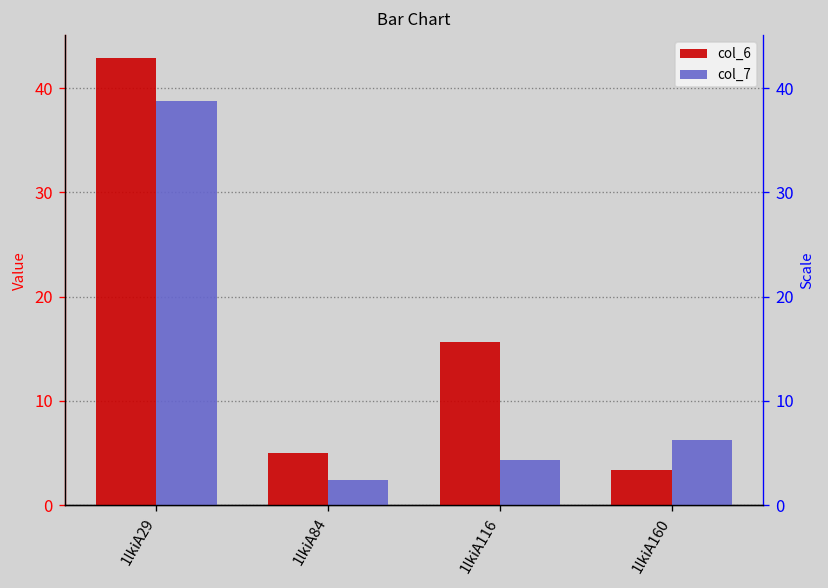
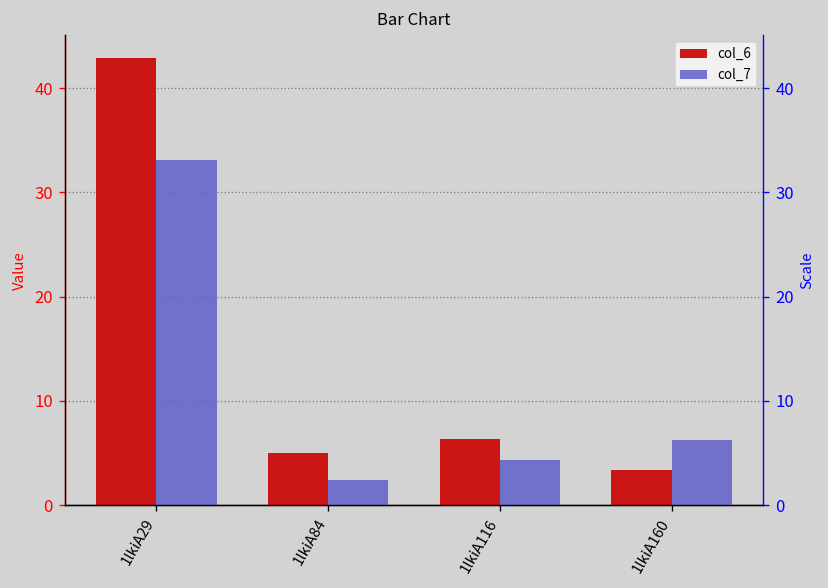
  {
    "col_6": {
      "1lkiA29": 43,
      "1lkiA84": 5,
-     "1lkiA116": 16,
+     "1lkiA116": 6,
      "1lkiA160": 3
    },
    "col_7": {
-     "1lkiA29": 39,
+     "1lkiA29": 33,
      "1lkiA84": 2,
      "1lkiA116": 4,
      "1lkiA160": 6
    }
  }
